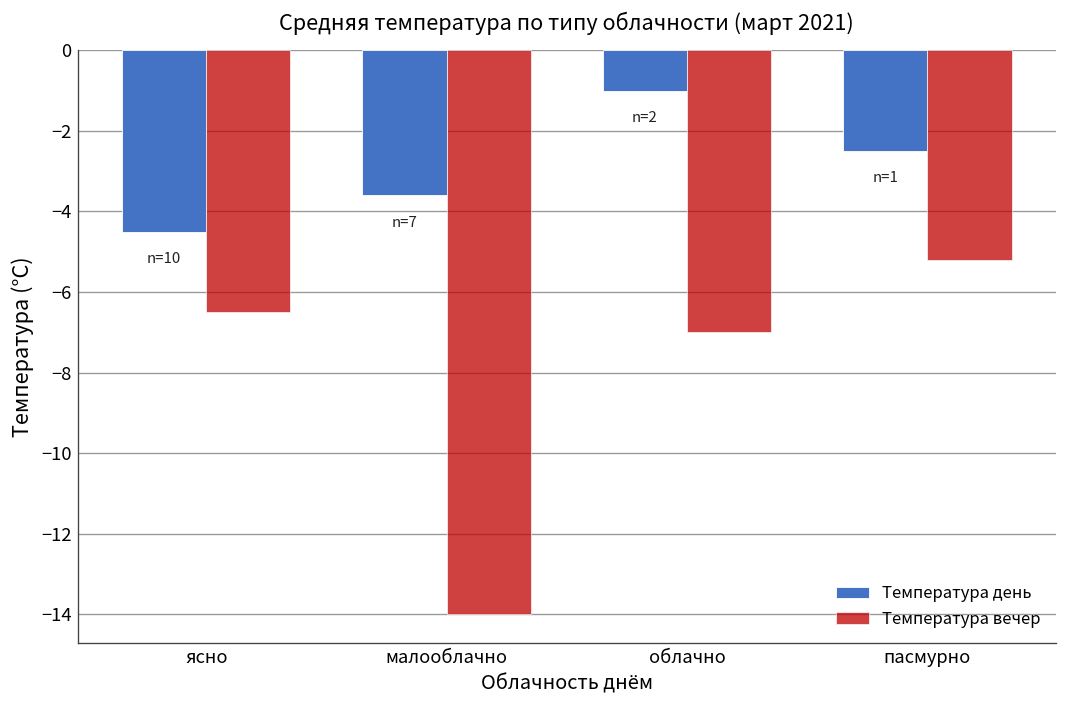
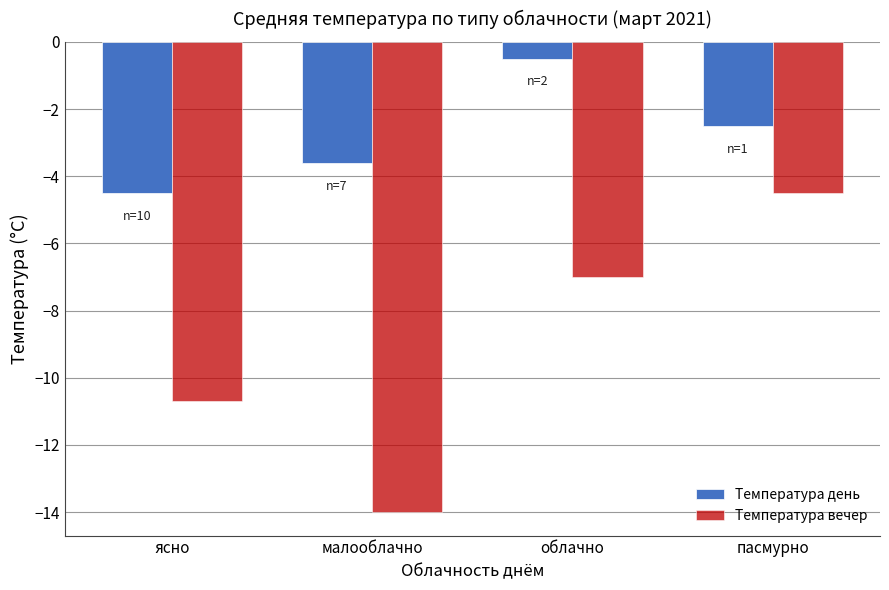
  {
    "Температура день": {
-     "облачно": -1.0
+     "облачно": -0.5
    },
    "Температура вечер": {
-     "ясно": -6.5,
+     "ясно": -10.7,
      "малооблачно": -14.0,
      "облачно": -7.0,
-     "пасмурно": -5.2
+     "пасмурно": -4.5
    }
  }
